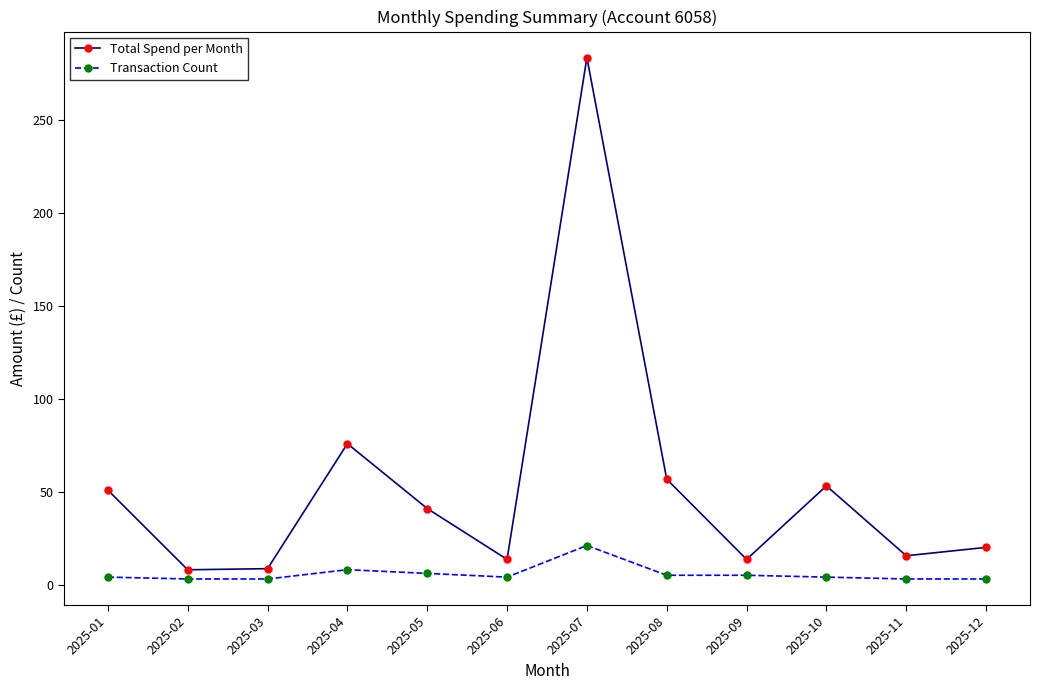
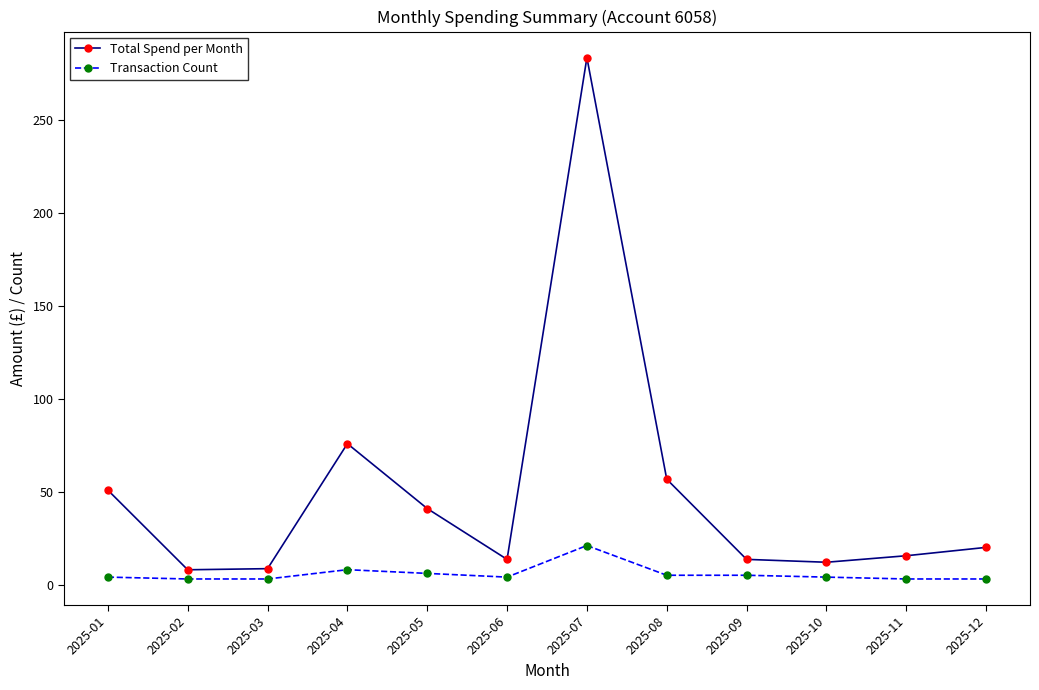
  {
    "Total Spend per Month": {
      "2025-01": 51,
      "2025-02": 8,
      "2025-03": 9,
      "2025-04": 76,
      "2025-05": 41,
      "2025-06": 14,
      "2025-07": 284,
      "2025-08": 57,
      "2025-09": 14,
-     "2025-10": 53,
+     "2025-10": 12,
      "2025-11": 16,
      "2025-12": 20
    },
    "Transaction Count": {
      "2025-01": 4,
      "2025-02": 3,
      "2025-03": 3,
      "2025-04": 8,
      "2025-05": 6,
      "2025-06": 4,
      "2025-07": 21,
      "2025-08": 5,
      "2025-09": 5,
      "2025-10": 4,
      "2025-11": 3,
      "2025-12": 3
    }
  }
